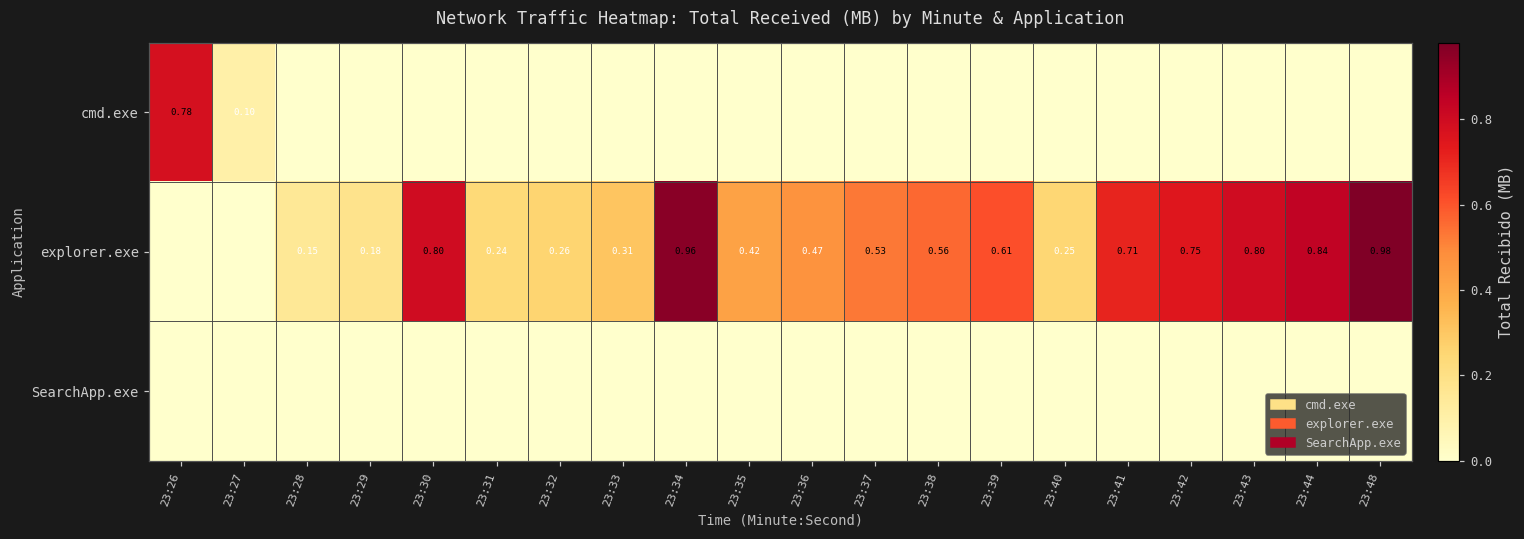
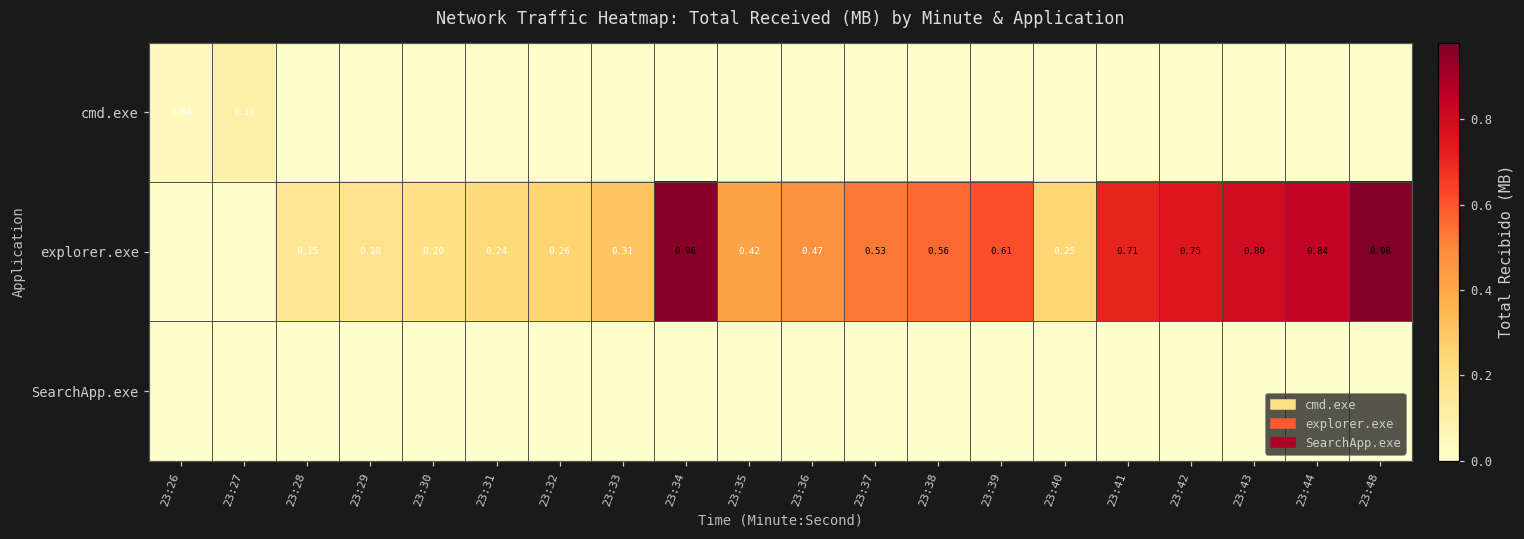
  {
    "cmd.exe": {
-     "23:26": 0.78,
+     "23:26": 0.04,
      "23:27": 0.10
    },
    "explorer.exe": {
      "23:28": 0.15,
      "23:29": 0.18,
-     "23:30": 0.80,
+     "23:30": 0.20,
      "23:31": 0.24,
      "23:32": 0.26,
      "23:33": 0.31,
      "23:34": 0.96,
      "23:35": 0.42,
      "23:36": 0.47,
      "23:37": 0.53,
      "23:38": 0.56,
      "23:39": 0.61,
      "23:40": 0.25,
      "23:41": 0.71,
      "23:42": 0.75,
      "23:43": 0.80,
      "23:44": 0.84,
      "23:48": 0.98
    }
  }
